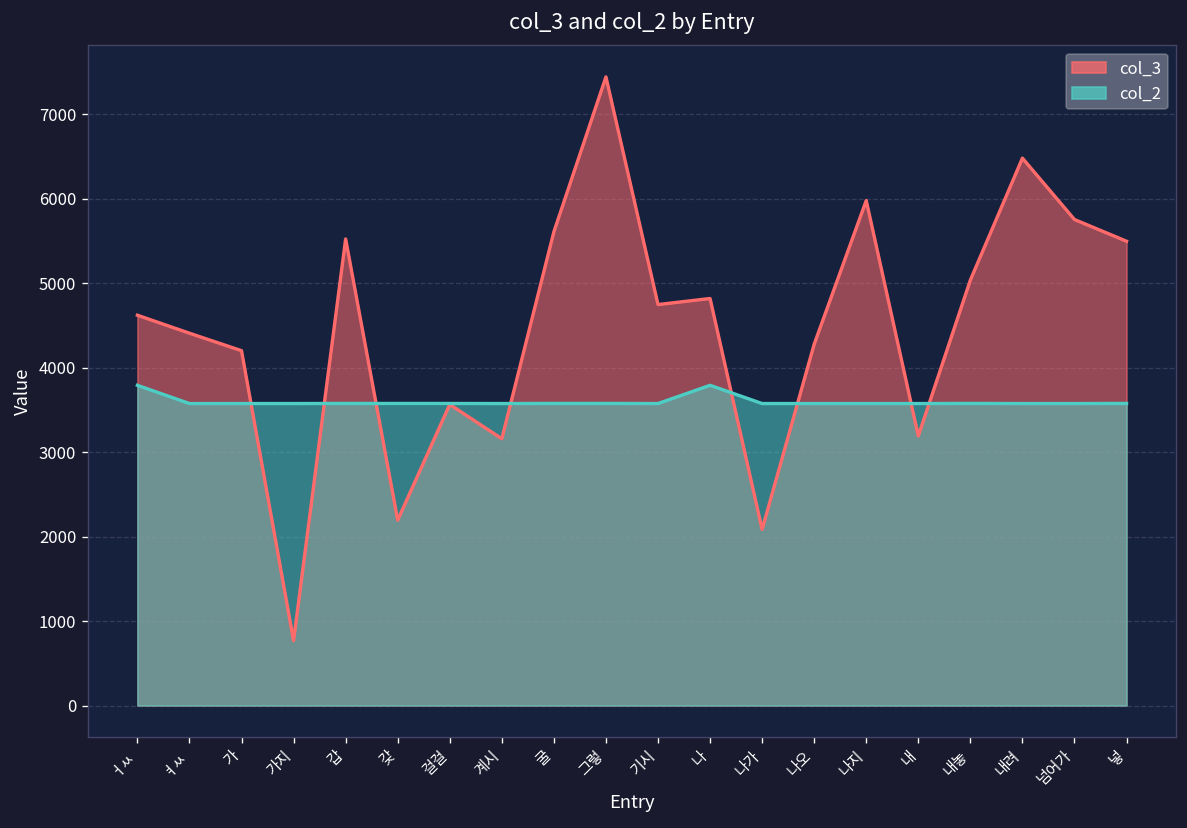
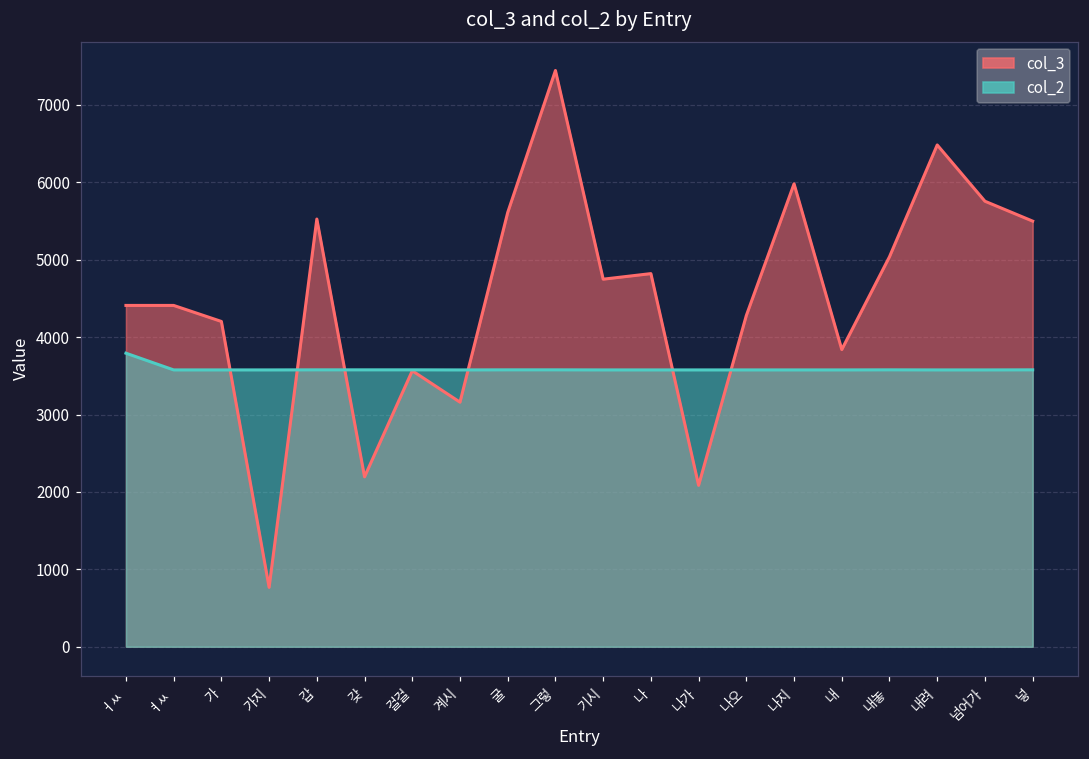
  {
    "col_3": {
-     "ㅓㅆ": 4600,
+     "ㅓㅆ": 4400,
      "ㅕㅆ": 4400,
      "가": 4200,
      "가지": 800,
      "갑": 5500,
      "갖": 2200,
      "계시": 3200,
      "굴": 5600,
      "그렇": 7400,
      "기시": 4700,
      "나": 4800,
      "나가": 2100,
      "나오": 4300,
      "나지": 6000,
-     "내": 3200,
+     "내": 3800,
      "내놓": 5000,
      "내려": 6500,
      "넘어가": 5800,
      "넣": 5500
    },
    "col_2": {
      "ㅓㅆ": 3800,
      "ㅕㅆ": 3600,
      "가": 3600,
      "가지": 3600,
      "갑": 3600,
      "갖": 3600,
      "계시": 3600,
      "굴": 3600,
      "그렇": 3600,
      "기시": 3600,
-     "나": 3800,
+     "나": 3600,
      "나가": 3600,
      "나오": 3600,
      "나지": 3600,
      "내": 3600,
      "내놓": 3600,
      "내려": 3600,
      "넘어가": 3600,
      "넣": 3600
    }
  }
